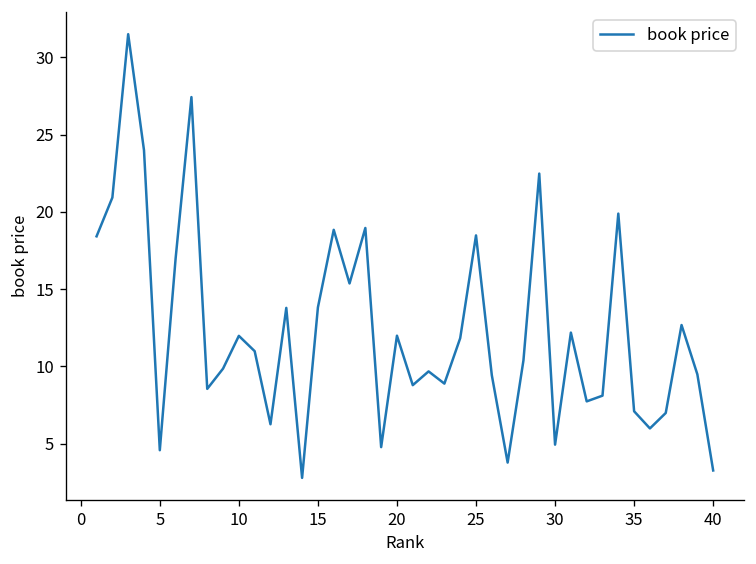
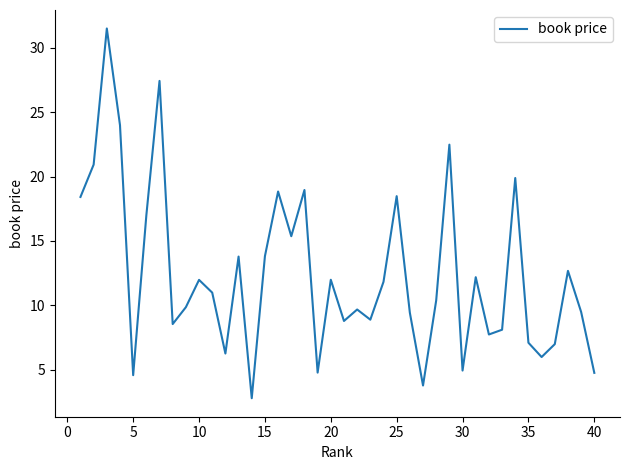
  {
    "5": 4.6,
    "10": 12.0,
    "15": 13.8,
    "20": 12.0,
    "25": 18.5,
    "30": 4.9,
    "35": 7.1,
-   "40": 3.3
+   "40": 4.8
  }
